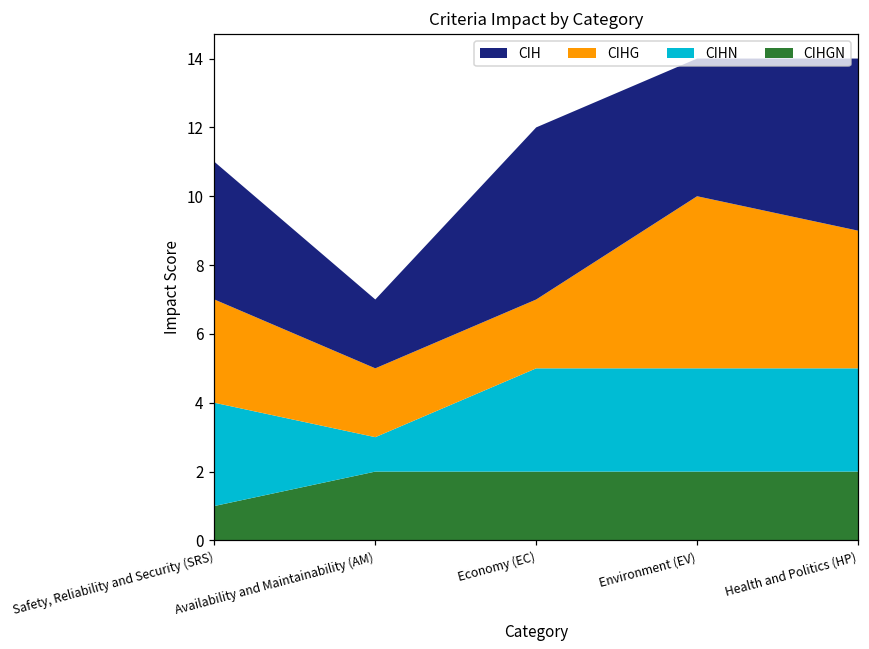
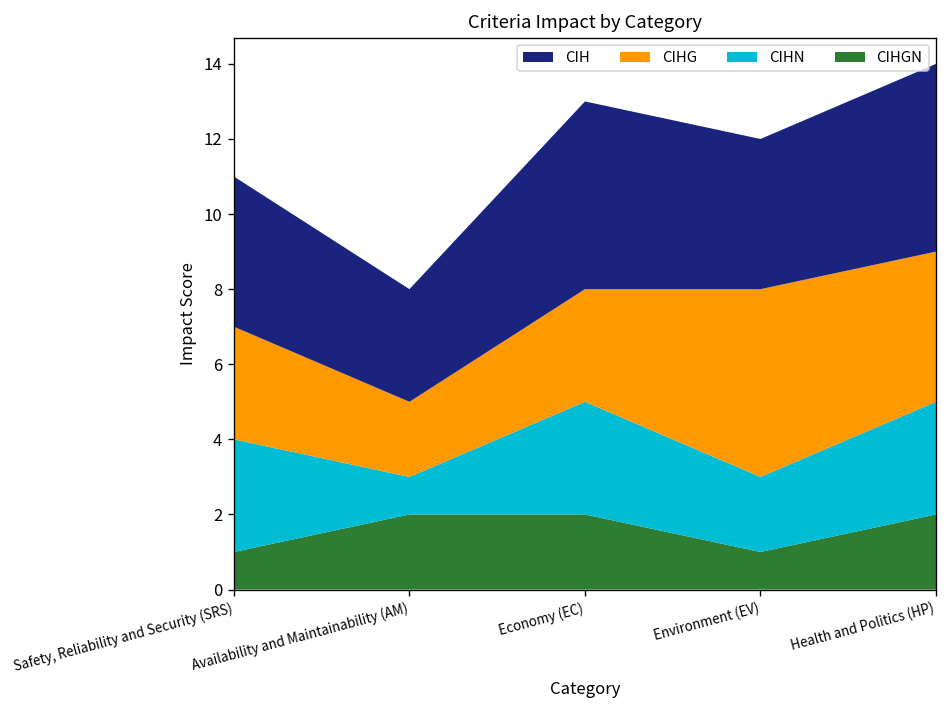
  {
    "CIHGN": {
-     "Environment (EV)": 2
+     "Environment (EV)": 1
    },
    "CIHN": {
-     "Environment (EV)": 3
+     "Environment (EV)": 2
    },
    "CIHG": {
-     "Economy (EC)": 2
+     "Economy (EC)": 3
    },
    "CIH": {
      "Safety, Reliability and Security (SRS)": 4,
-     "Availability and Maintainability (AM)": 2,
+     "Availability and Maintainability (AM)": 3,
      "Economy (EC)": 5,
      "Health and Politics (HP)": 5
    }
  }
